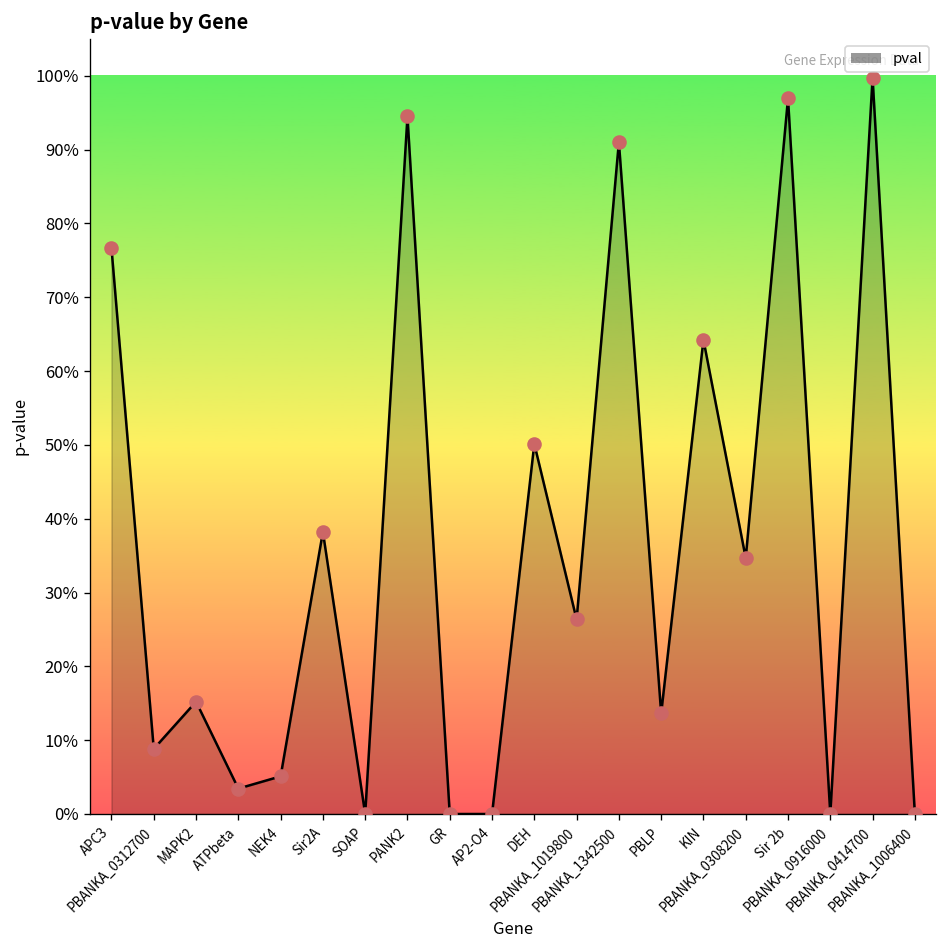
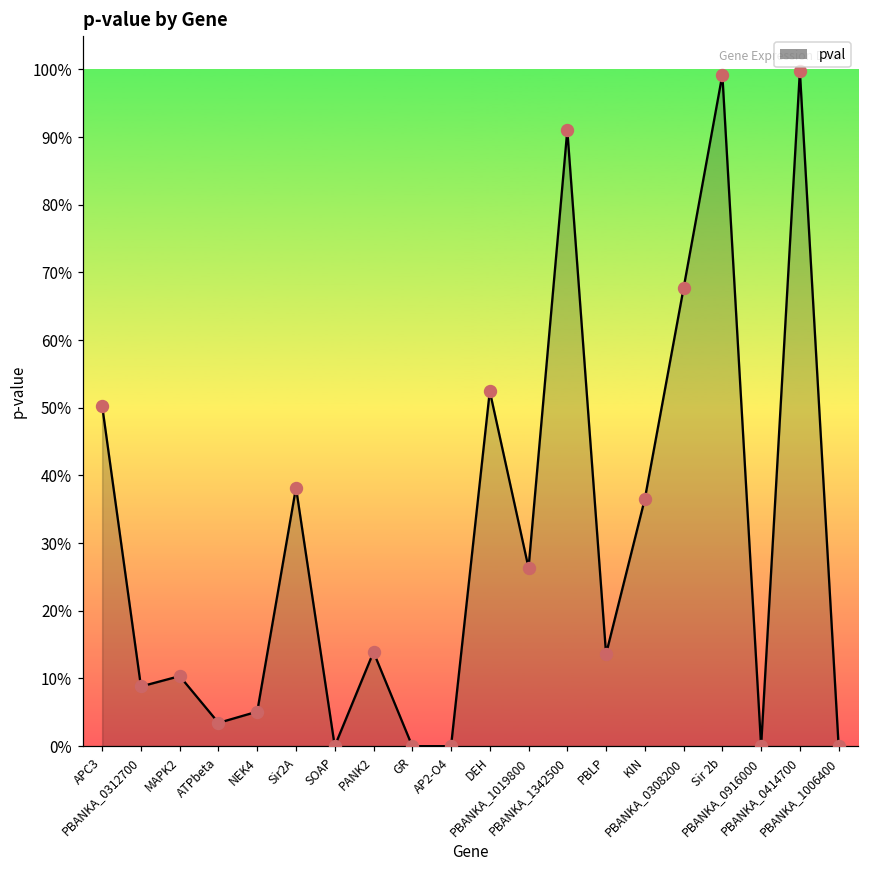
  {
-   "APC3": "77%",
+   "APC3": "50%",
    "PBANKA_0312700": "9%",
-   "MAPK2": "15%",
+   "MAPK2": "10%",
    "ATPbeta": "3%",
    "NEK4": "5%",
    "Sir2A": "38%",
    "SOAP": "0%",
-   "PANK2": "94%",
+   "PANK2": "14%",
    "GR": "0%",
    "AP2-O4": "0%",
-   "DEH": "50%",
+   "DEH": "52%",
    "PBANKA_1019800": "26%",
    "PBANKA_1342500": "91%",
    "PBLP": "14%",
-   "KIN": "64%",
-   "PBANKA_0308200": "35%",
-   "Sir 2b": "97%",
+   "KIN": "37%",
+   "PBANKA_0308200": "68%",
+   "Sir 2b": "99%",
    "PBANKA_0916000": "0%",
    "PBANKA_0414700": "100%",
    "PBANKA_1006400": "0%"
  }
